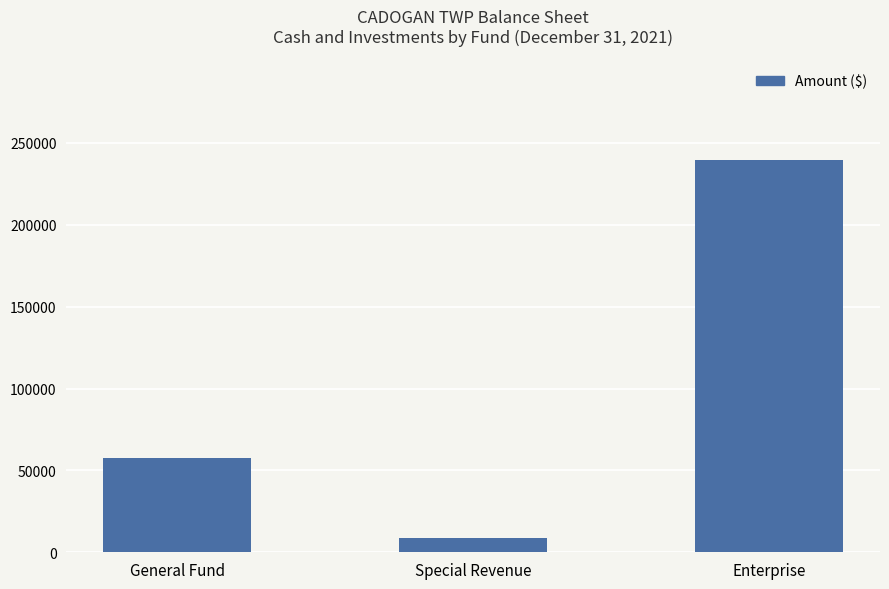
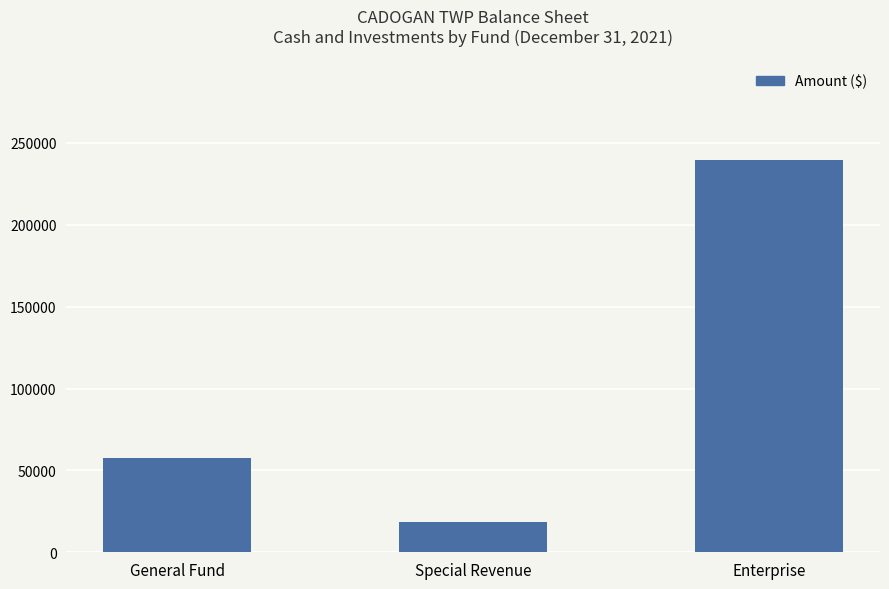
  {
    "General Fund": 58000,
-   "Special Revenue": 9000,
+   "Special Revenue": 18000,
    "Enterprise": 240000
  }
